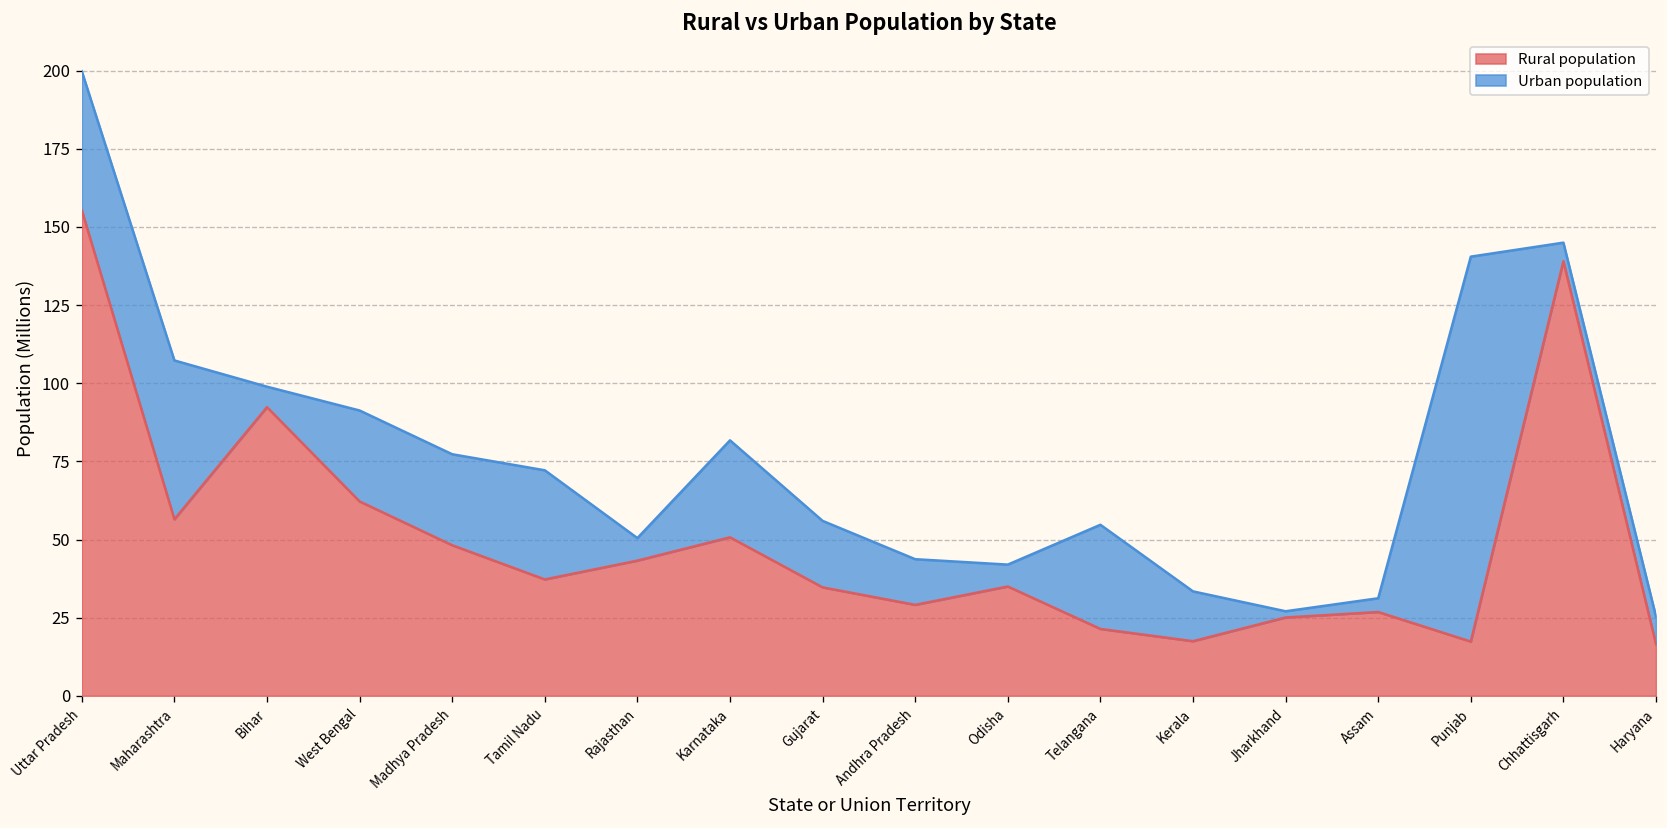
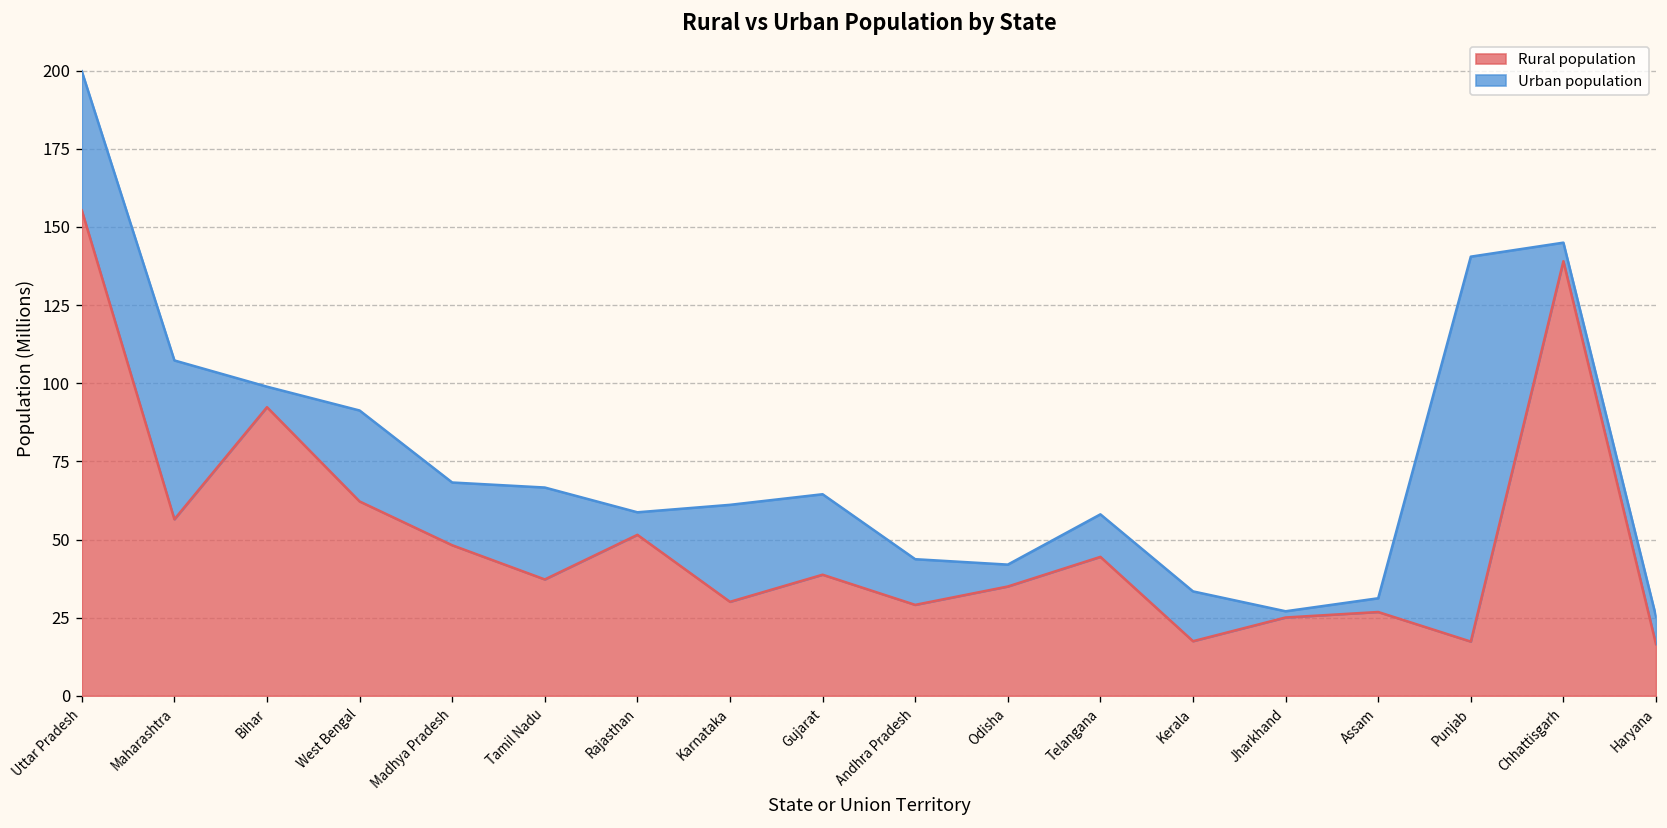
  {
    "Rural population": {
      "Uttar Pradesh": 155,
      "Maharashtra": 56,
      "Bihar": 92,
      "West Bengal": 62,
      "Madhya Pradesh": 48,
      "Tamil Nadu": 37,
-     "Rajasthan": 43,
-     "Karnataka": 51,
-     "Gujarat": 35,
+     "Rajasthan": 52,
+     "Karnataka": 30,
+     "Gujarat": 39,
      "Andhra Pradesh": 29,
      "Odisha": 35,
-     "Telangana": 21,
+     "Telangana": 44,
      "Kerala": 17,
      "Jharkhand": 25,
      "Assam": 27,
      "Punjab": 17,
      "Chhattisgarh": 139,
      "Haryana": 17
    },
    "Urban population": {
      "Uttar Pradesh": 44,
      "Maharashtra": 51,
      "Bihar": 7,
      "West Bengal": 29,
-     "Madhya Pradesh": 29,
-     "Tamil Nadu": 35,
+     "Madhya Pradesh": 20,
+     "Tamil Nadu": 29,
      "Rajasthan": 7,
      "Karnataka": 31,
-     "Gujarat": 21,
+     "Gujarat": 26,
      "Andhra Pradesh": 15,
      "Odisha": 7,
-     "Telangana": 33,
+     "Telangana": 14,
      "Kerala": 16,
      "Jharkhand": 2,
      "Assam": 4,
      "Punjab": 123,
      "Chhattisgarh": 6,
      "Haryana": 9
    }
  }
